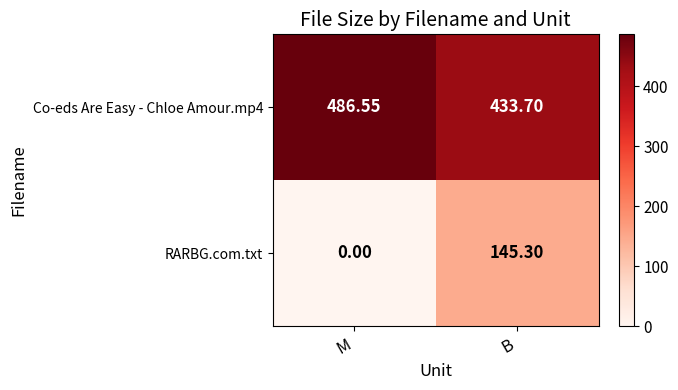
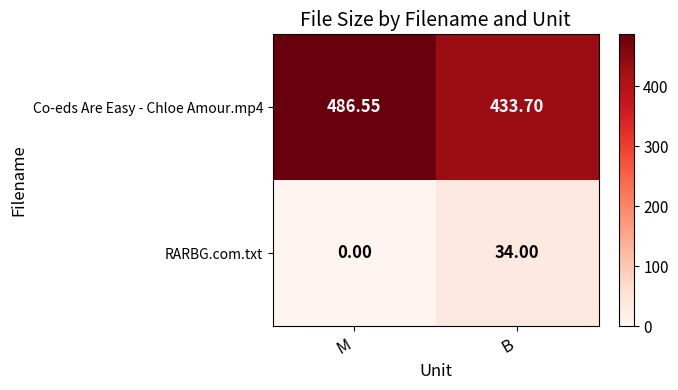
  {
    "Co-eds Are Easy - Chloe Amour.mp4": {
      "M": 486.55,
      "B": 433.70
    },
    "RARBG.com.txt": {
      "M": 0.00,
-     "B": 145.30
+     "B": 34.00
    }
  }
